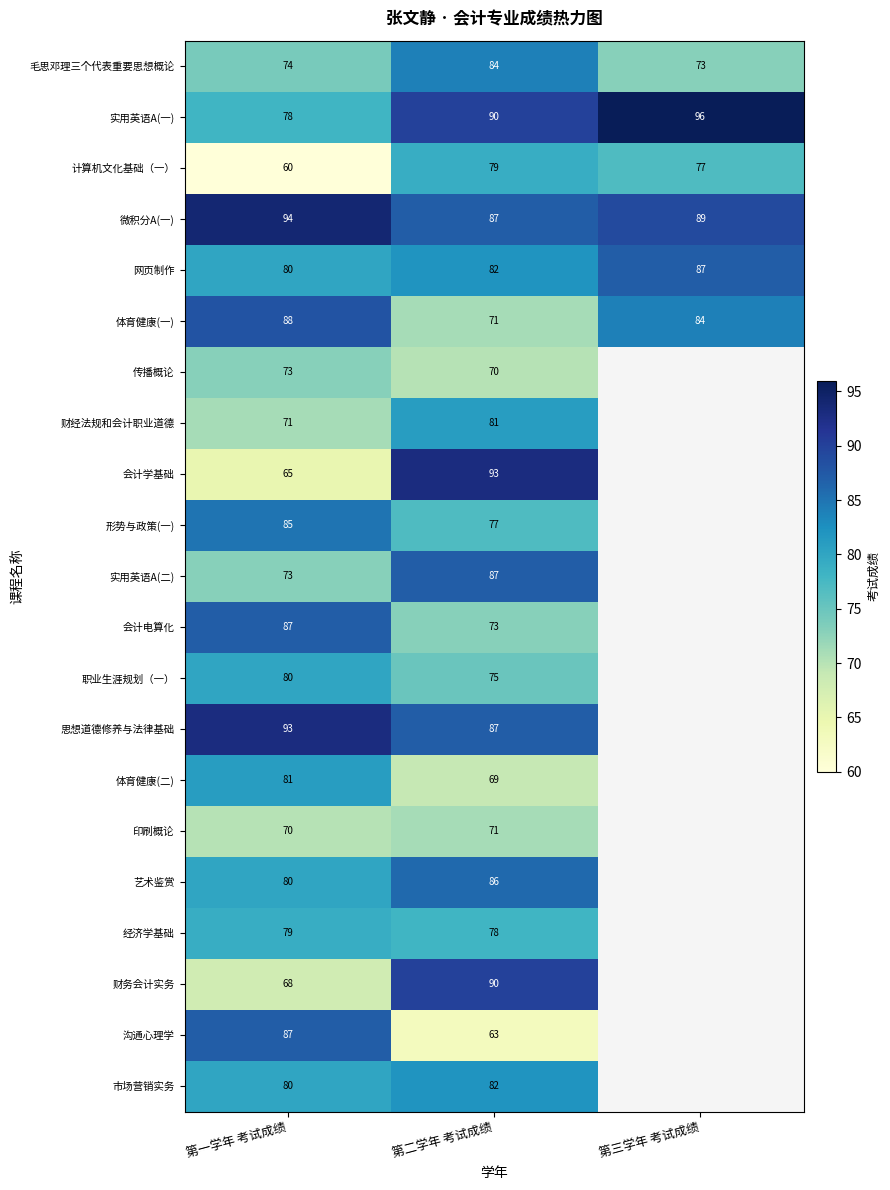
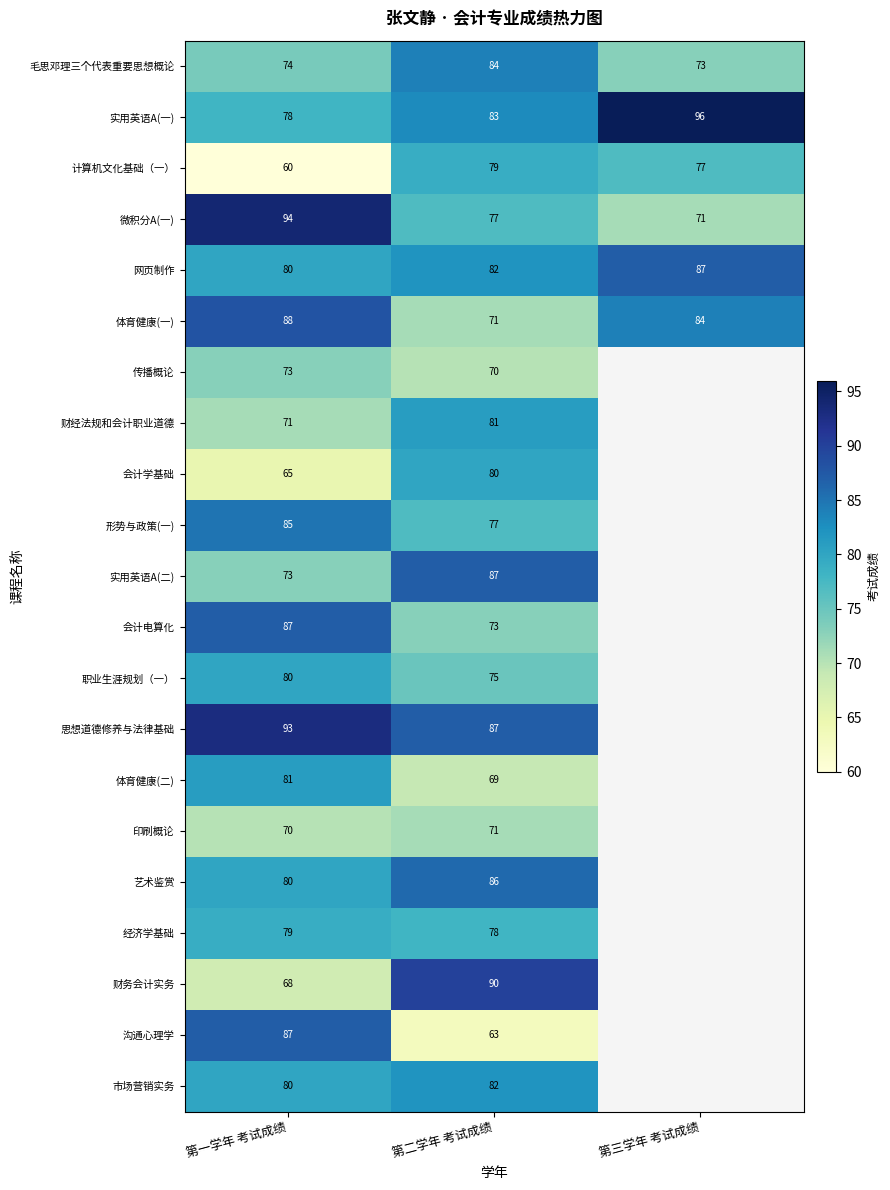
  {
    "毛思邓理三个代表重要思想概论": {
      "第一学年 考试成绩": 74,
      "第二学年 考试成绩": 84,
      "第三学年 考试成绩": 73
    },
    "实用英语A(一)": {
      "第一学年 考试成绩": 78,
-     "第二学年 考试成绩": 90,
+     "第二学年 考试成绩": 83,
      "第三学年 考试成绩": 96
    },
    "计算机文化基础（一）": {
      "第一学年 考试成绩": 60,
      "第二学年 考试成绩": 79,
      "第三学年 考试成绩": 77
    },
    "微积分A(一)": {
      "第一学年 考试成绩": 94,
-     "第二学年 考试成绩": 87,
-     "第三学年 考试成绩": 89
+     "第二学年 考试成绩": 77,
+     "第三学年 考试成绩": 71
    },
    "网页制作": {
      "第一学年 考试成绩": 80,
      "第二学年 考试成绩": 82,
      "第三学年 考试成绩": 87
    },
    "体育健康(一)": {
      "第一学年 考试成绩": 88,
      "第二学年 考试成绩": 71,
      "第三学年 考试成绩": 84
    },
    "传播概论": {
      "第一学年 考试成绩": 73,
      "第二学年 考试成绩": 70
    },
    "财经法规和会计职业道德": {
      "第一学年 考试成绩": 71,
      "第二学年 考试成绩": 81
    },
    "会计学基础": {
      "第一学年 考试成绩": 65,
-     "第二学年 考试成绩": 93
+     "第二学年 考试成绩": 80
    },
    "形势与政策(一)": {
      "第一学年 考试成绩": 85,
      "第二学年 考试成绩": 77
    },
    "实用英语A(二)": {
      "第一学年 考试成绩": 73,
      "第二学年 考试成绩": 87
    },
    "会计电算化": {
      "第一学年 考试成绩": 87,
      "第二学年 考试成绩": 73
    },
    "职业生涯规划（一）": {
      "第一学年 考试成绩": 80,
      "第二学年 考试成绩": 75
    },
    "思想道德修养与法律基础": {
      "第一学年 考试成绩": 93,
      "第二学年 考试成绩": 87
    },
    "体育健康(二)": {
      "第一学年 考试成绩": 81,
      "第二学年 考试成绩": 69
    },
    "印刷概论": {
      "第一学年 考试成绩": 70,
      "第二学年 考试成绩": 71
    },
    "艺术鉴赏": {
      "第一学年 考试成绩": 80,
      "第二学年 考试成绩": 86
    },
    "经济学基础": {
      "第一学年 考试成绩": 79,
      "第二学年 考试成绩": 78
    },
    "财务会计实务": {
      "第一学年 考试成绩": 68,
      "第二学年 考试成绩": 90
    },
    "沟通心理学": {
      "第一学年 考试成绩": 87,
      "第二学年 考试成绩": 63
    },
    "市场营销实务": {
      "第一学年 考试成绩": 80,
      "第二学年 考试成绩": 82
    }
  }
